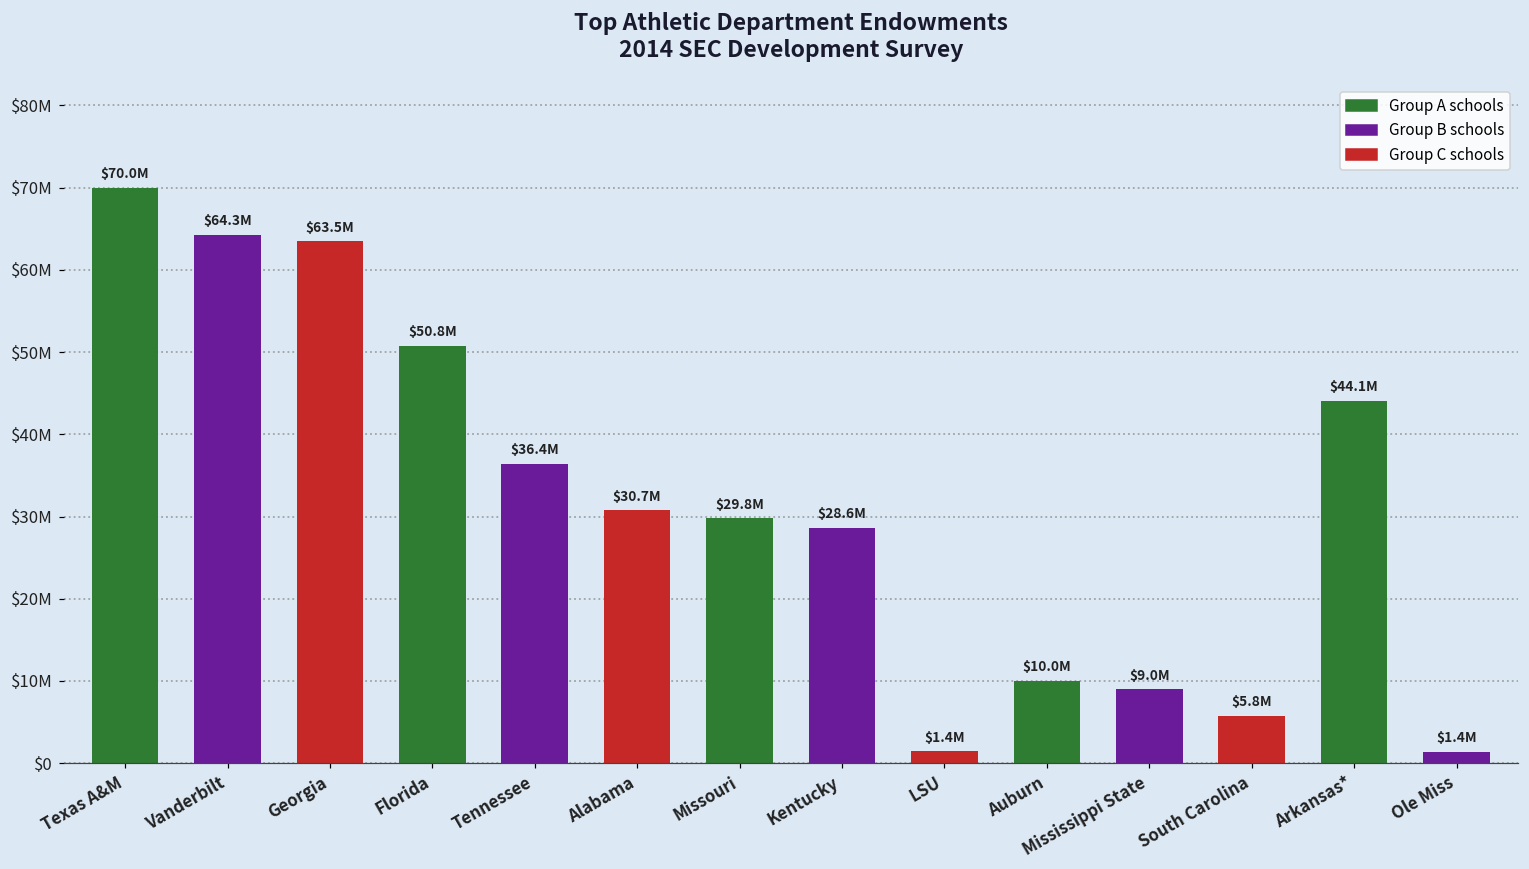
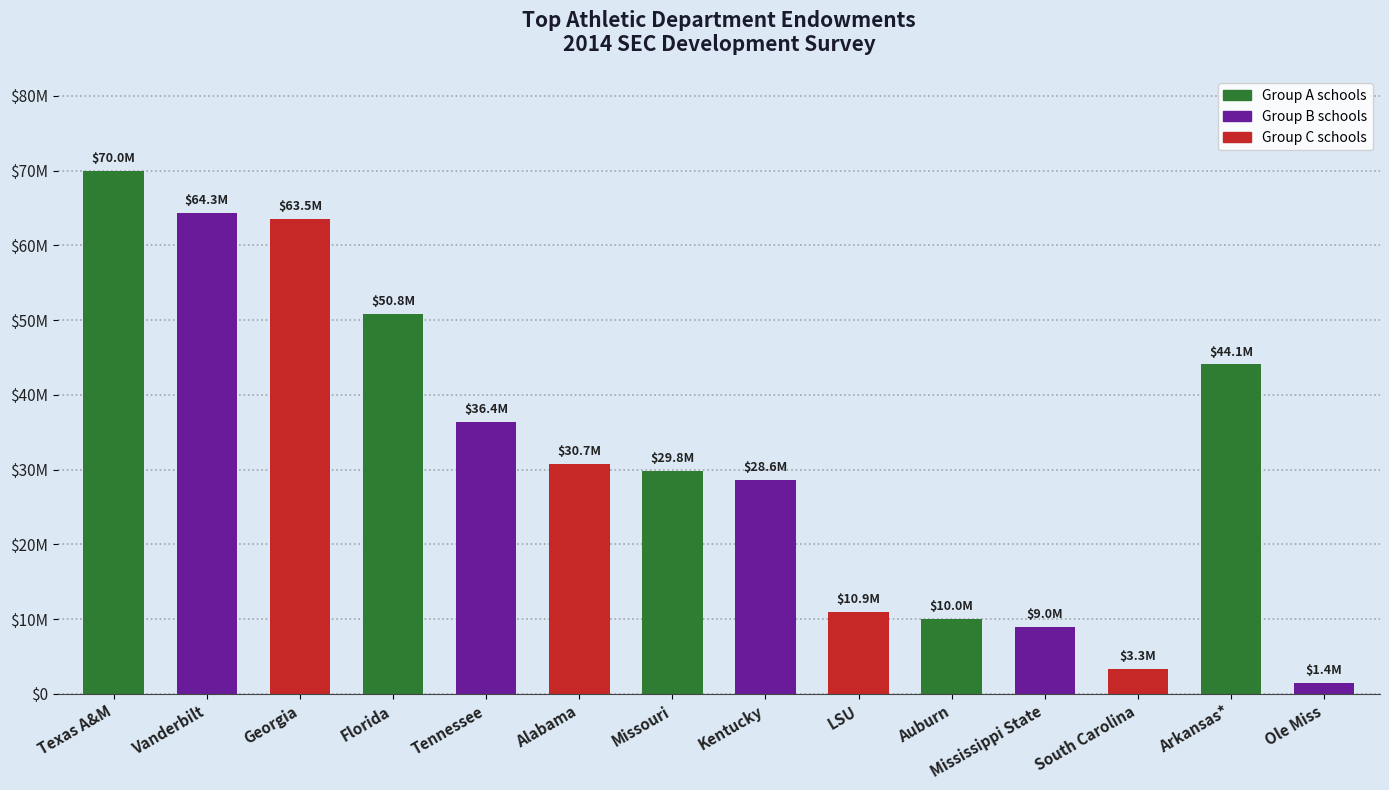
  {
    "Texas A&M": "$70.0M",
    "Vanderbilt": "$64.3M",
    "Georgia": "$63.5M",
    "Florida": "$50.8M",
    "Tennessee": "$36.4M",
    "Alabama": "$30.7M",
    "Missouri": "$29.8M",
    "Kentucky": "$28.6M",
-   "LSU": "$1.4M",
+   "LSU": "$10.9M",
    "Auburn": "$10.0M",
    "Mississippi State": "$9.0M",
-   "South Carolina": "$5.8M",
+   "South Carolina": "$3.3M",
    "Arkansas*": "$44.1M",
    "Ole Miss": "$1.4M"
  }
